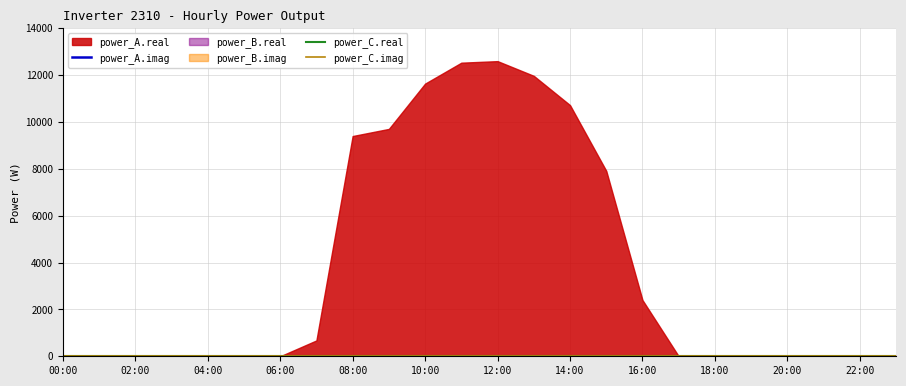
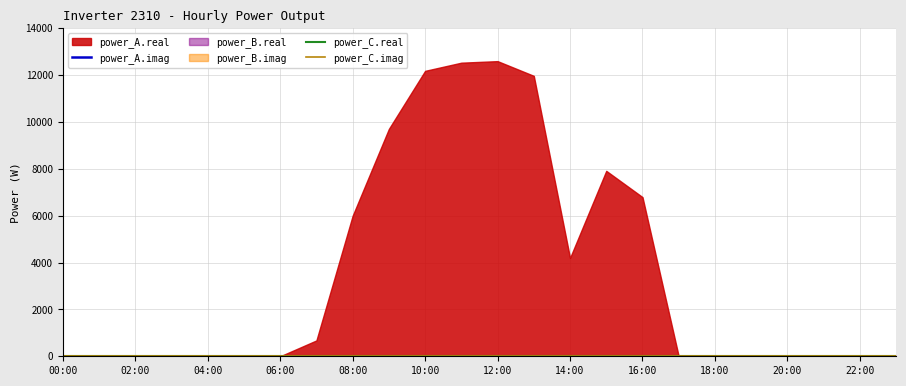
  {
    "power_A.real": {
-     "08:00": 9400,
-     "10:00": 11600,
+     "08:00": 6000,
+     "10:00": 12200,
      "12:00": 12600,
-     "14:00": 10700,
-     "16:00": 2400
+     "14:00": 4200,
+     "16:00": 6800
    },
    "power_B.imag": {
      "08:00": 0,
      "10:00": 0,
      "12:00": 0,
      "14:00": 0,
      "16:00": 0
    }
  }
